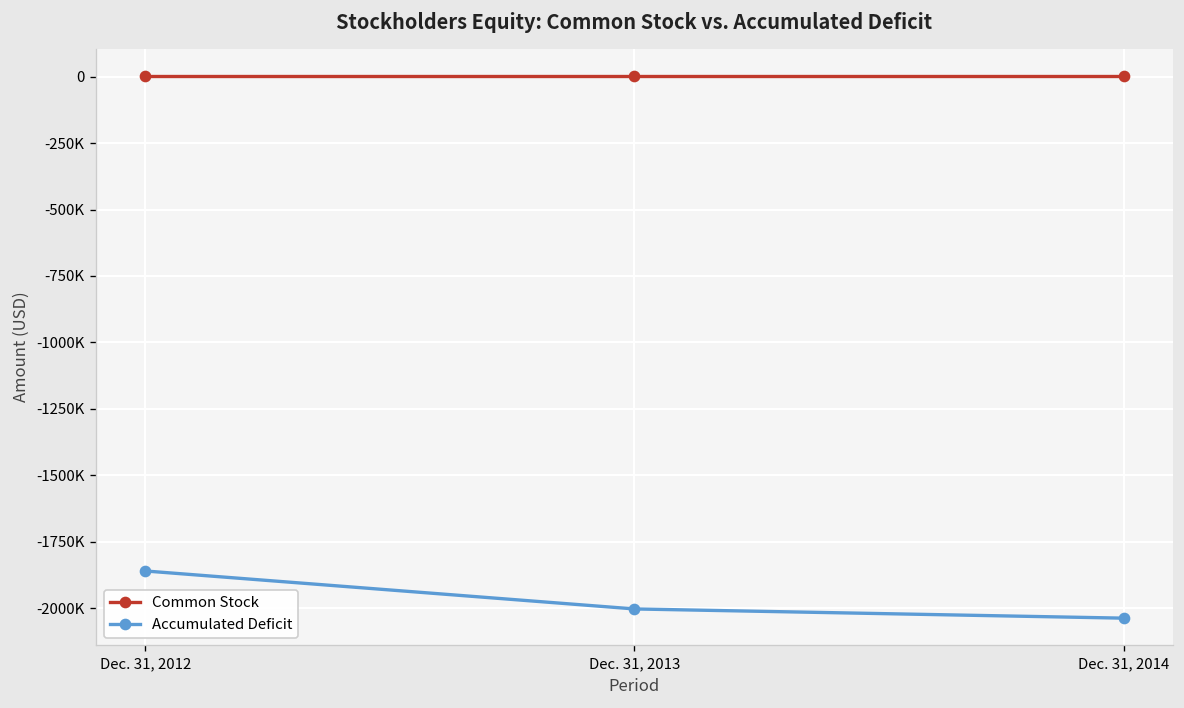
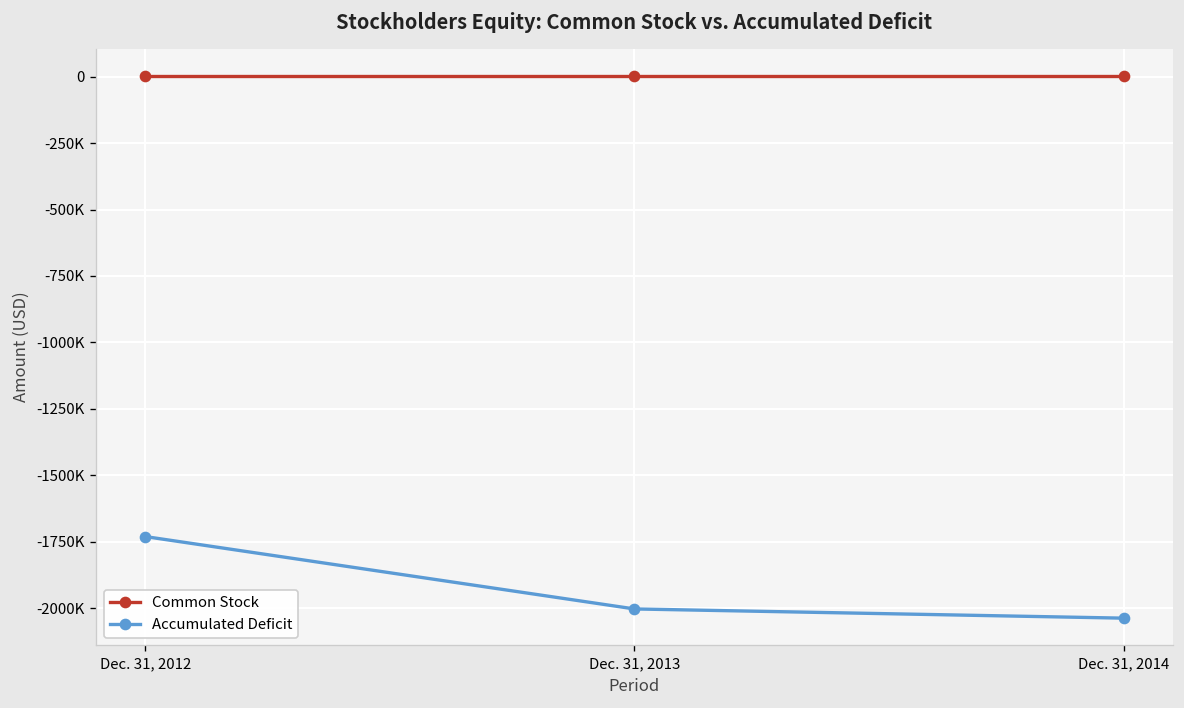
  {
    "Common Stock": {
      "Dec. 31, 2012": 0,
      "Dec. 31, 2013": 0,
      "Dec. 31, 2014": 0
    },
    "Accumulated Deficit": {
-     "Dec. 31, 2012": -1860000,
+     "Dec. 31, 2012": -1730000,
      "Dec. 31, 2013": -2000000,
      "Dec. 31, 2014": -2040000
    }
  }
